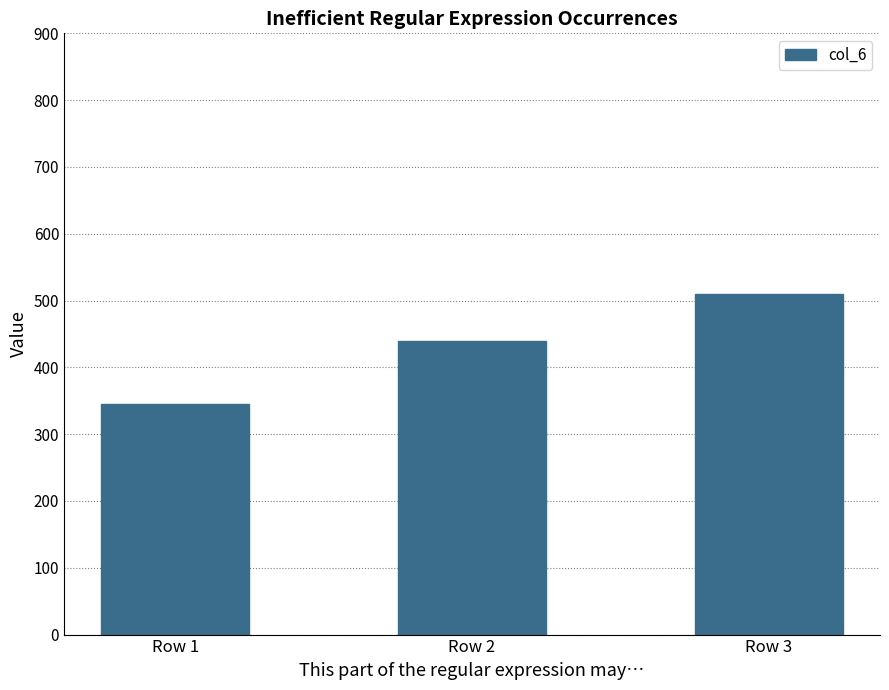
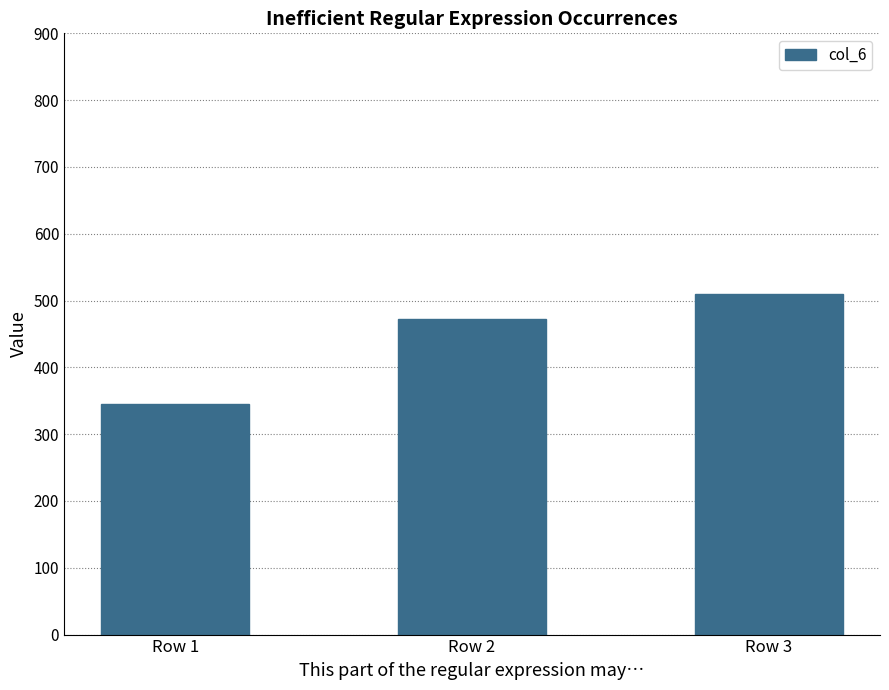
  {
    "Row 1": 350,
-   "Row 2": 440,
+   "Row 2": 470,
    "Row 3": 510
  }
